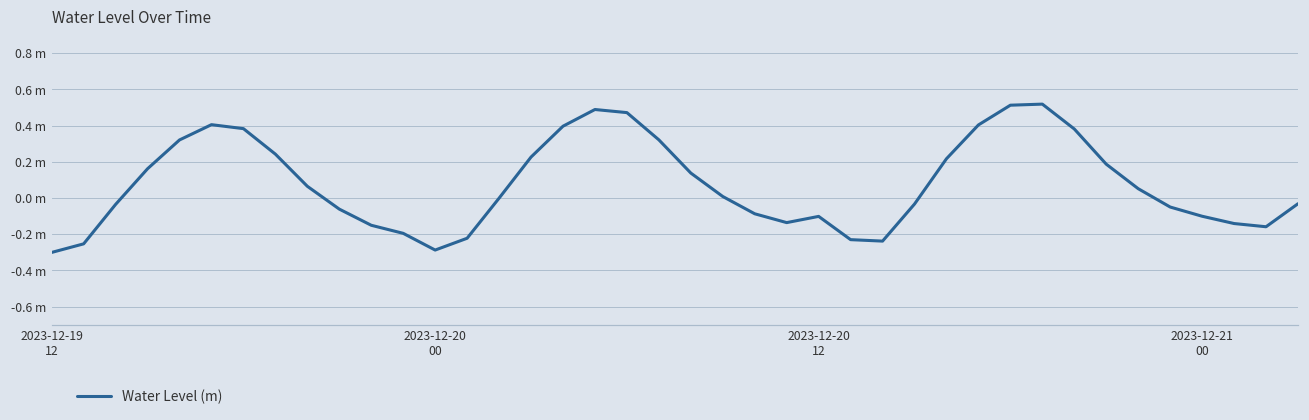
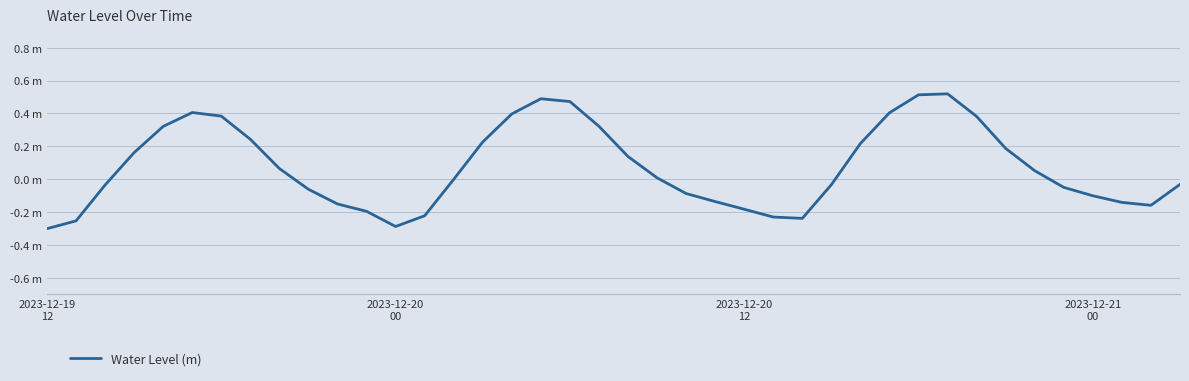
  {
    "2023-12-19 12": "-0.30 m",
    "2023-12-20 00": "-0.29 m",
-   "2023-12-20 12": "-0.10 m",
+   "2023-12-20 12": "-0.18 m",
    "2023-12-21 00": "-0.10 m"
  }
